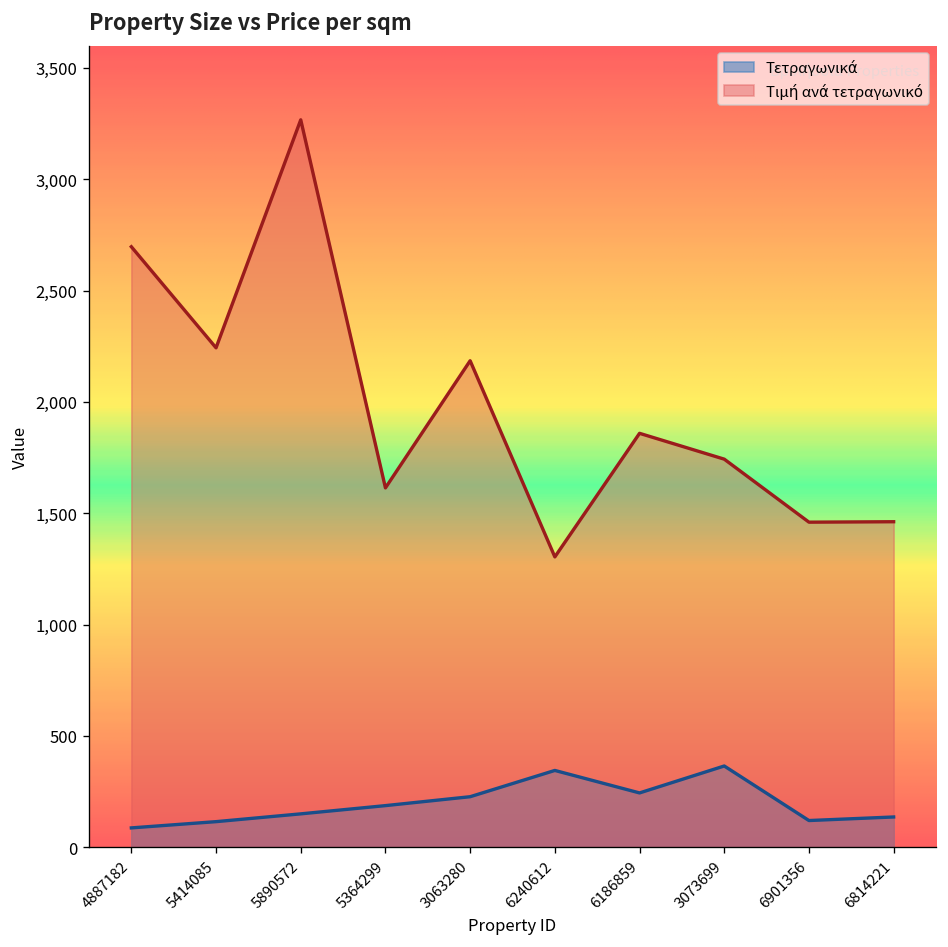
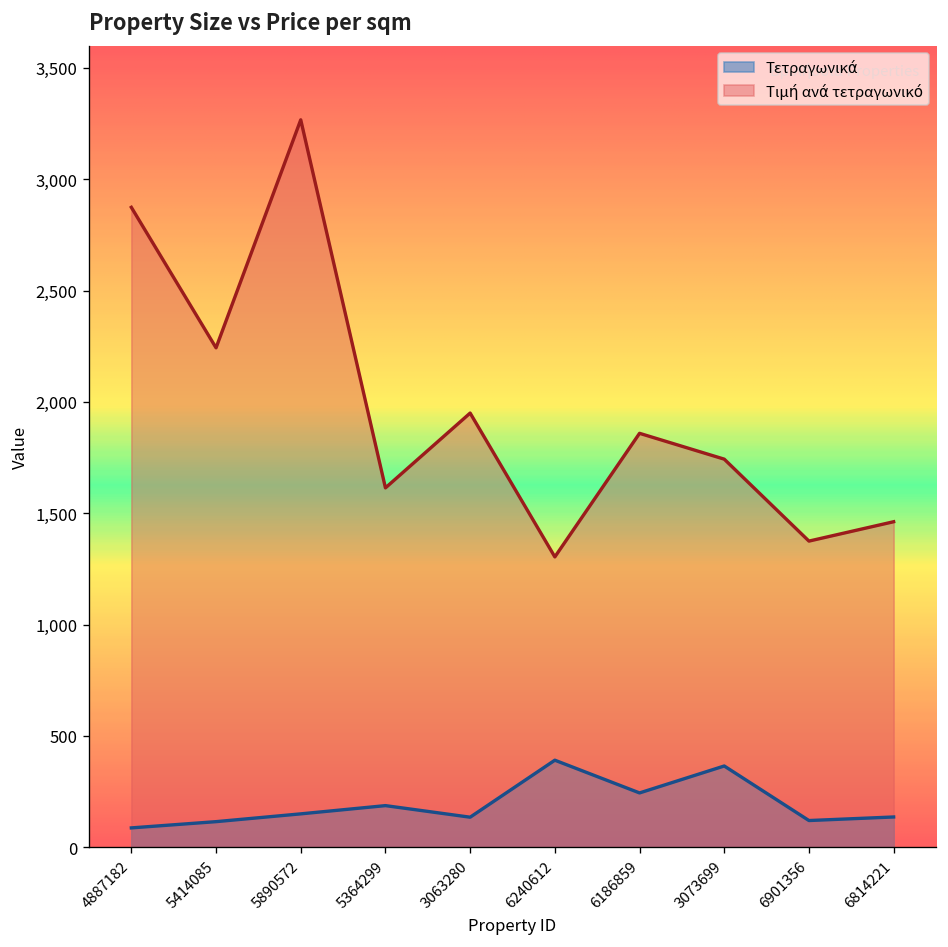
  {
    "Τετραγωνικά": {
      "4887182": "90",
      "5414085": "120",
      "5890572": "150",
      "5364299": "190",
-     "3063280": "230",
-     "6240612": "350",
+     "3063280": "140",
+     "6240612": "390",
      "6186859": "240",
      "3073699": "370",
      "6901356": "120",
      "6814221": "140"
    },
    "Τιμή ανά τετραγωνικό": {
-     "4887182": "2,700",
+     "4887182": "2,870",
      "5414085": "2,240",
      "5890572": "3,270",
      "5364299": "1,610",
-     "3063280": "2,190",
+     "3063280": "1,950",
      "6240612": "1,300",
      "6186859": "1,860",
      "3073699": "1,740",
-     "6901356": "1,460",
+     "6901356": "1,380",
      "6814221": "1,460"
    }
  }
